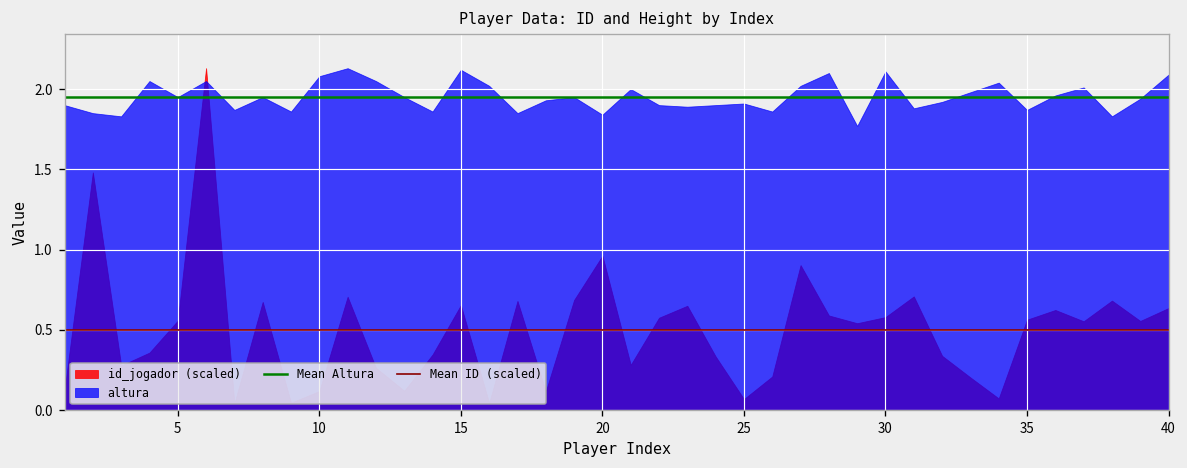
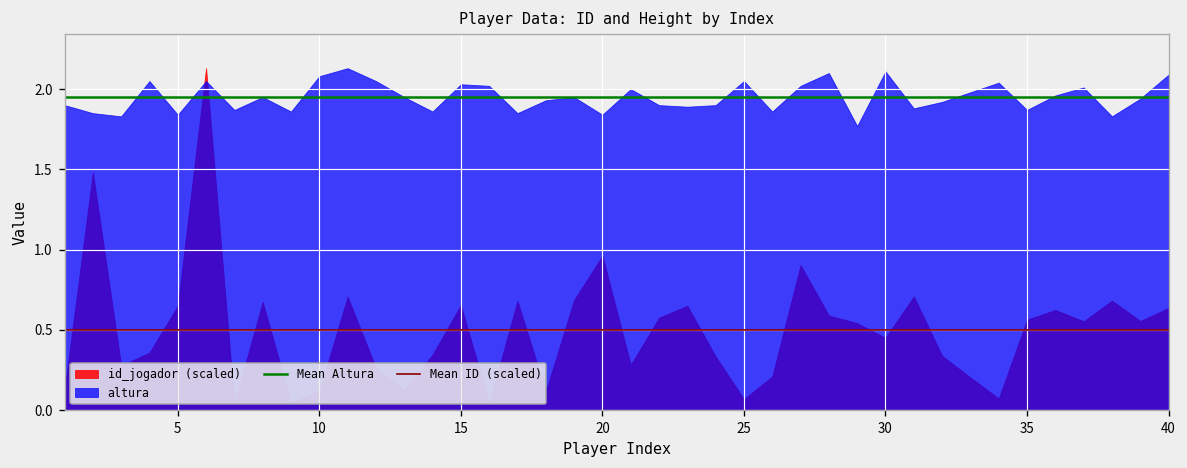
  {
    "id_jogador (scaled)": {
-     "5": 0.56,
+     "5": 0.65,
      "15": 0.65,
      "20": 0.96,
      "25": 0.07,
-     "30": 0.58,
+     "30": 0.45,
      "35": 0.56,
      "40": 0.64
    },
    "altura": {
-     "5": 1.95,
+     "5": 1.84,
      "10": 2.08,
-     "15": 2.12,
+     "15": 2.03,
      "20": 1.84,
-     "25": 1.91,
+     "25": 2.05,
      "30": 2.11,
      "35": 1.87,
      "40": 2.09
    }
  }
